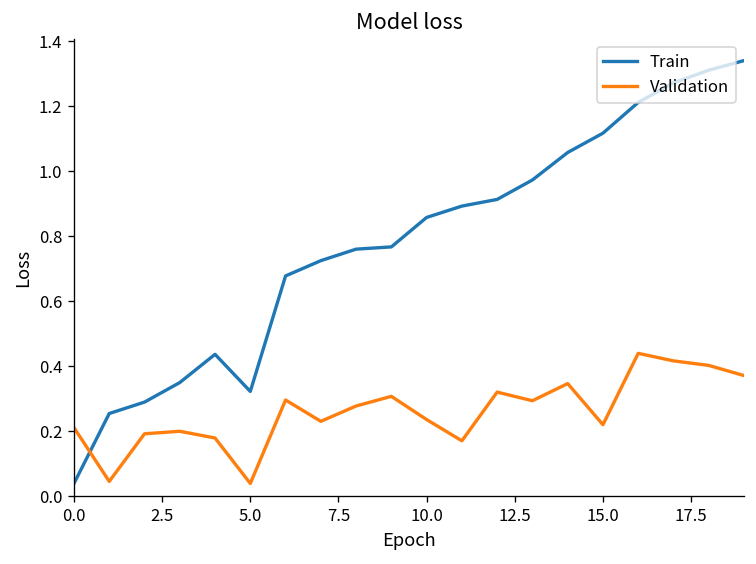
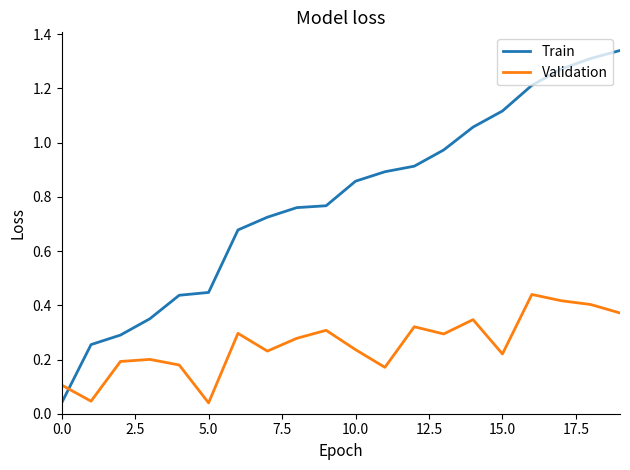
  {
    "Train": {
      "0.0": 0.04,
-     "5.0": 0.32,
+     "5.0": 0.45,
      "10.0": 0.86,
      "15.0": 1.12
    },
    "Validation": {
-     "0.0": 0.21,
+     "0.0": 0.11,
      "5.0": 0.04,
      "10.0": 0.24,
      "15.0": 0.22
    }
  }
